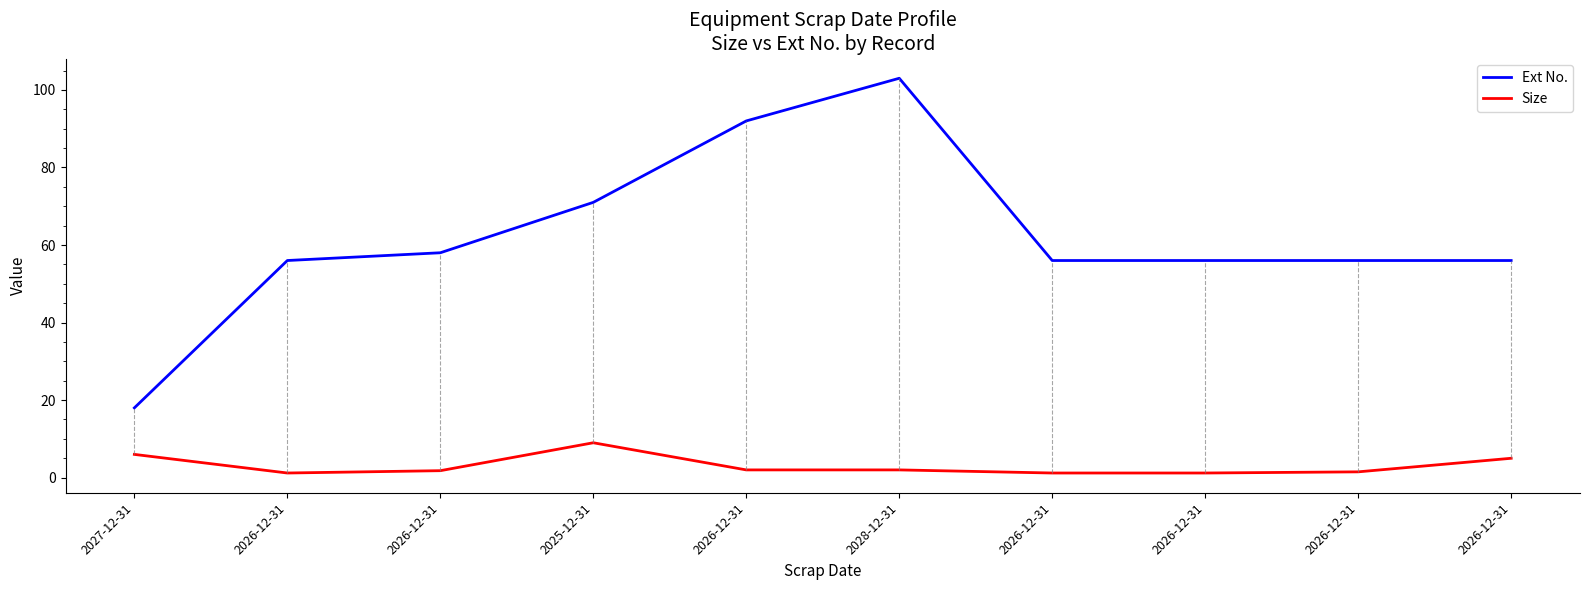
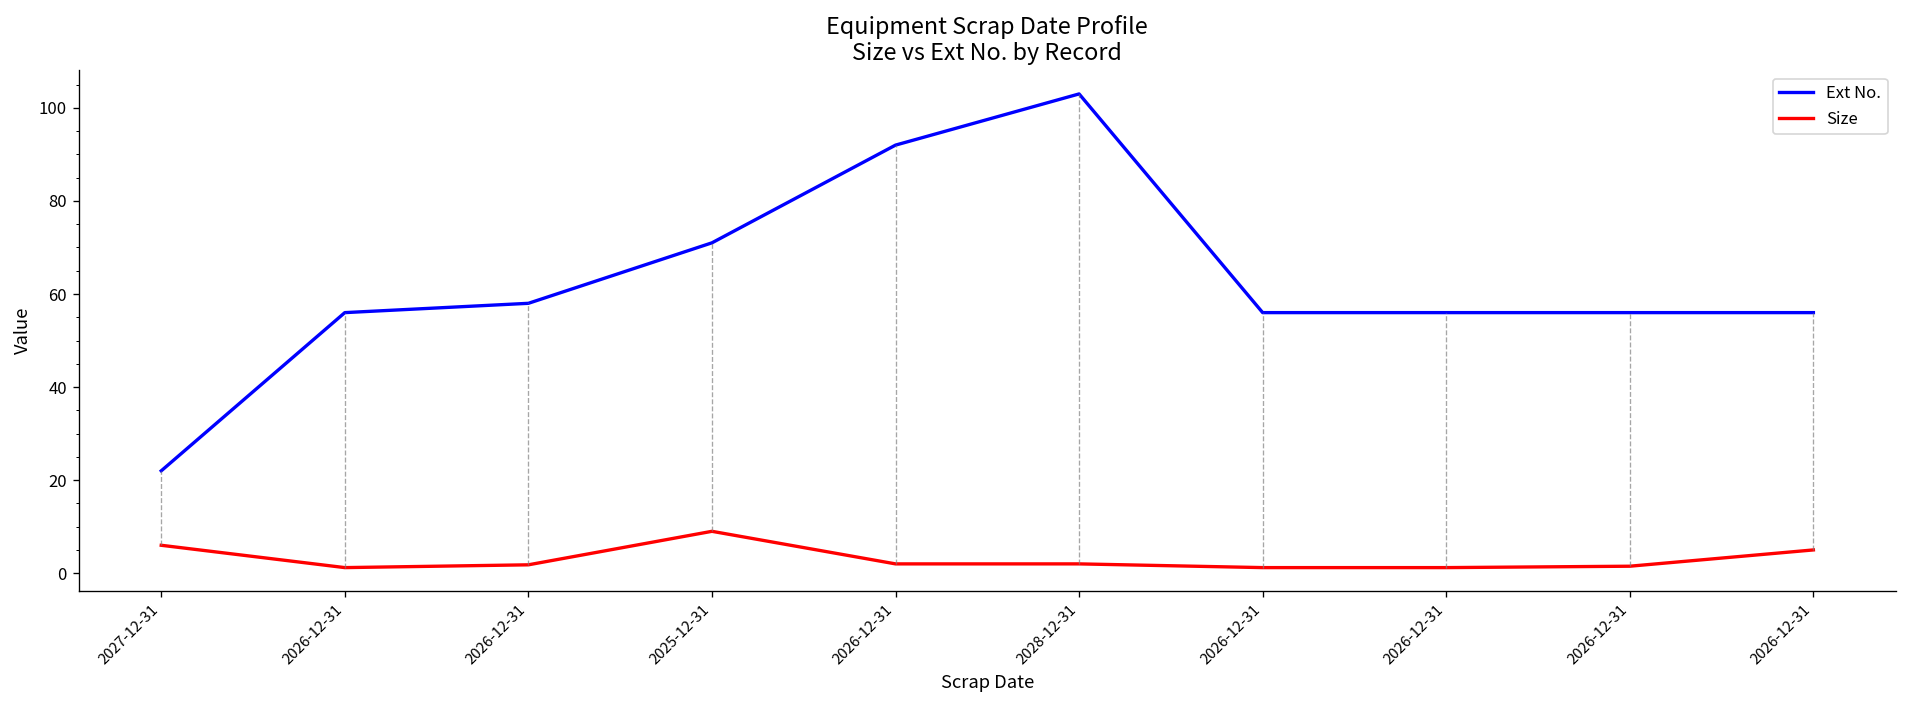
  {
    "Ext No.": {
-     "2027-12-31": 18
+     "2027-12-31": 22
    }
  }
